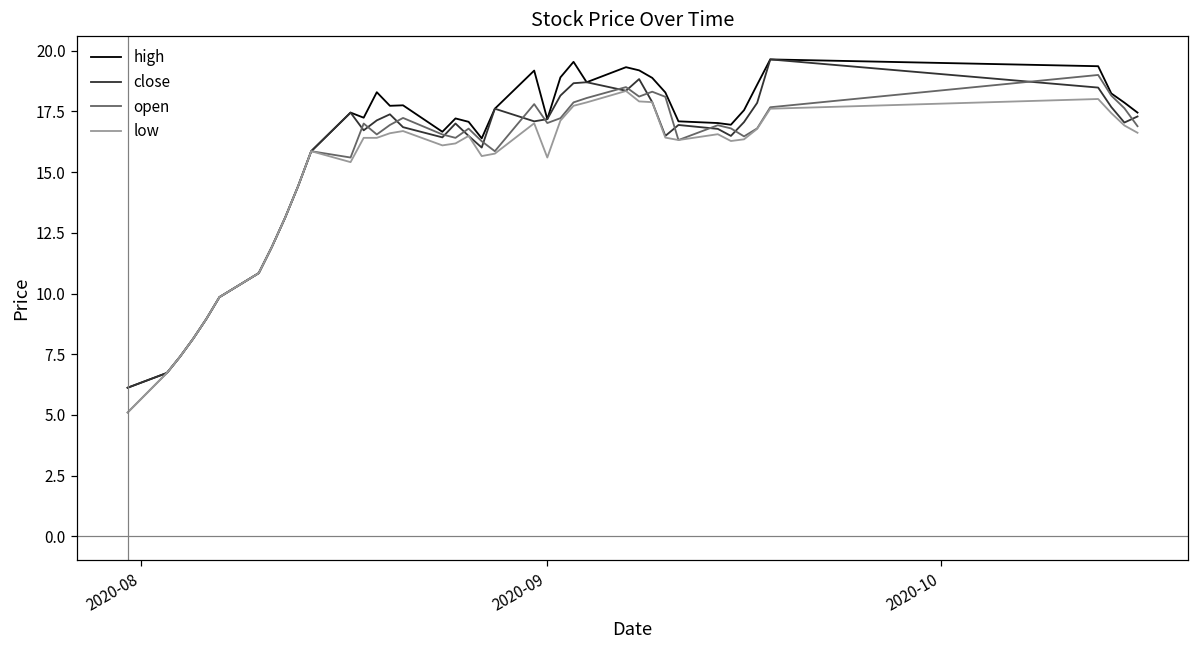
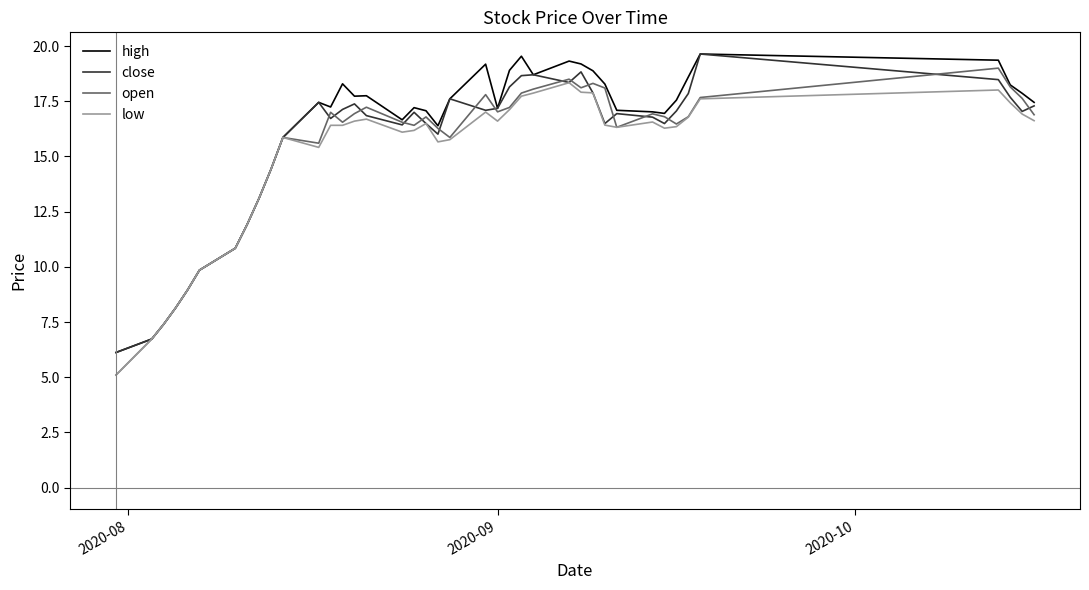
  {
    "open": {
      "2020-09": 17.0
    },
    "low": {
-     "2020-09": 15.6
+     "2020-09": 16.6
    }
  }
